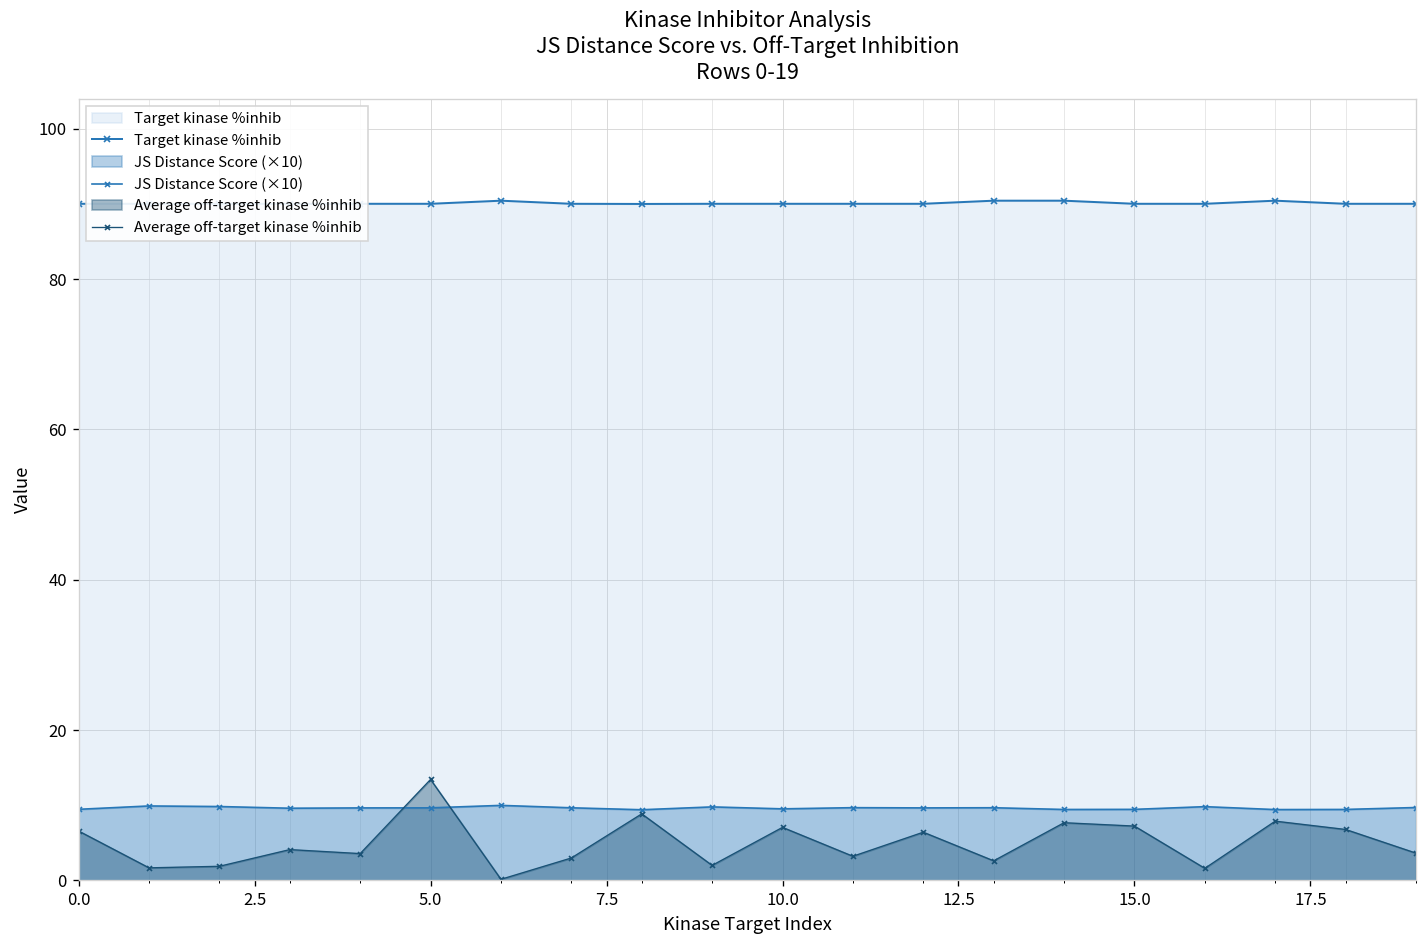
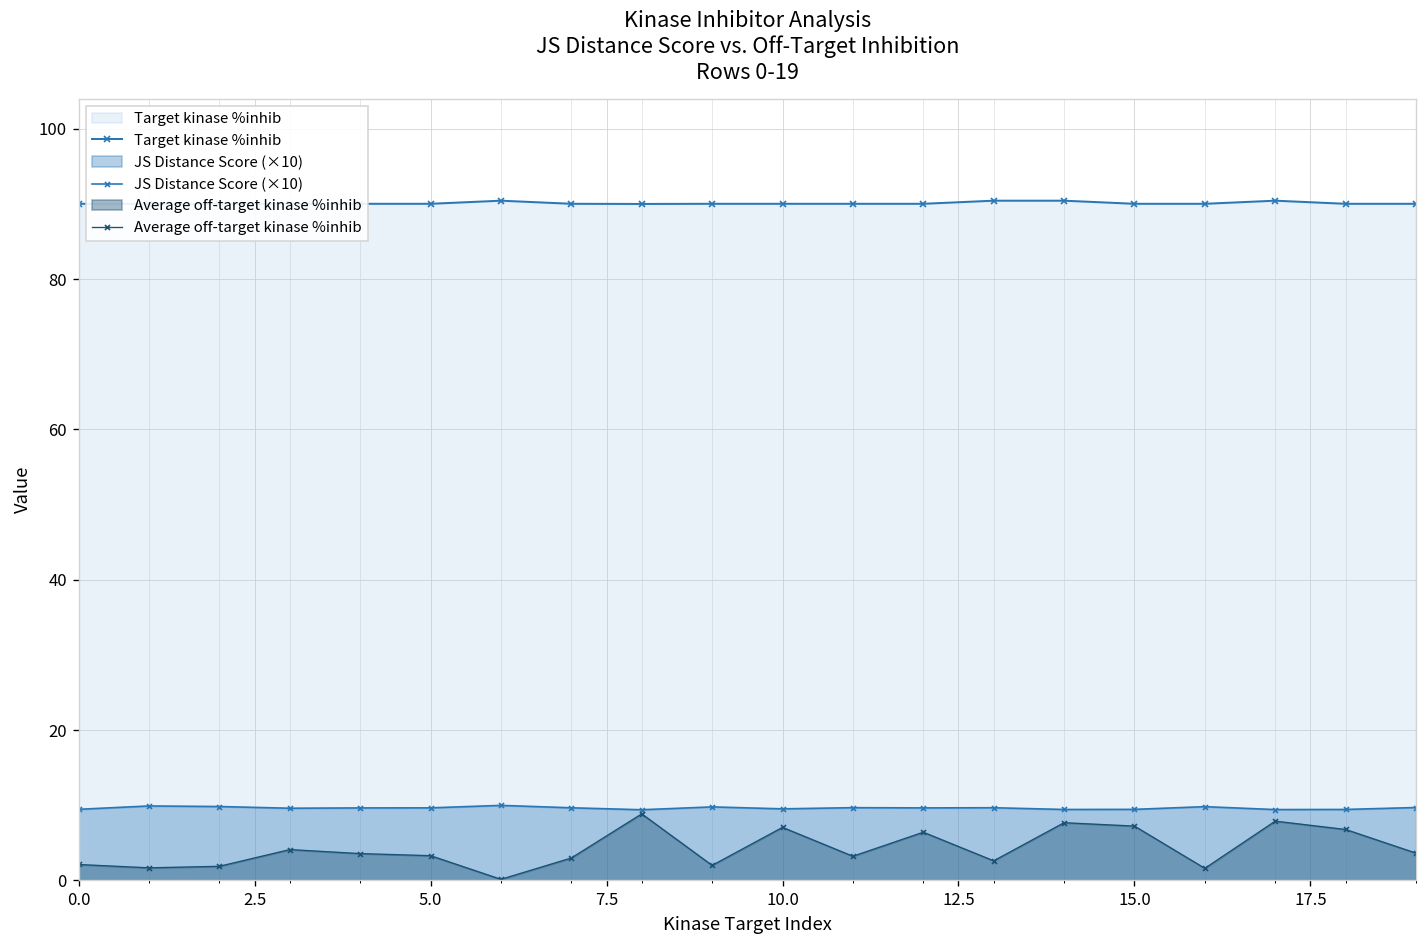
  {
    "JS Distance Score (×10)": {
      "0.0": 9,
      "5.0": 10,
      "10.0": 10,
      "15.0": 9
    },
    "Average off-target kinase %inhib": {
-     "0.0": 7,
-     "5.0": 13,
+     "0.0": 2,
+     "5.0": 3,
      "10.0": 7,
      "15.0": 7
    }
  }
